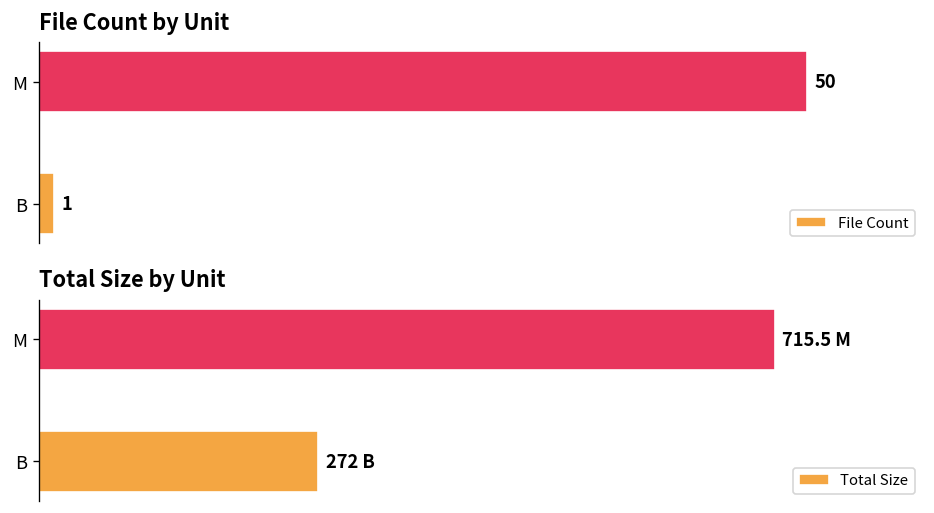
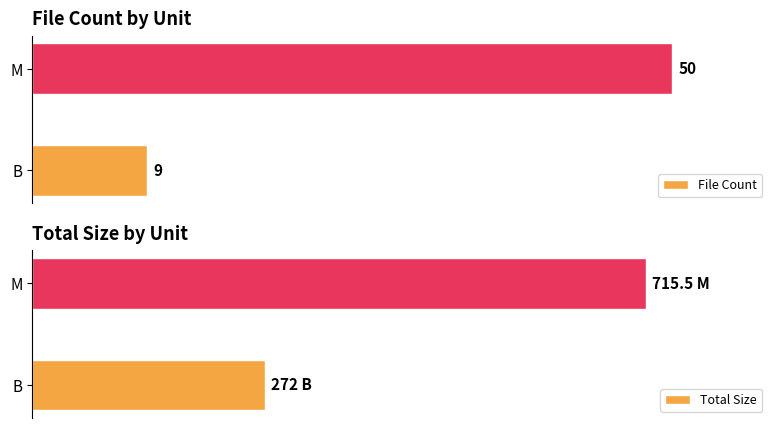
  {
    "File Count by Unit": {
      "M": 50,
-     "B": 1
+     "B": 9
    },
    "Total Size by Unit": {
      "M": 715.5,
      "B": 272
    }
  }
